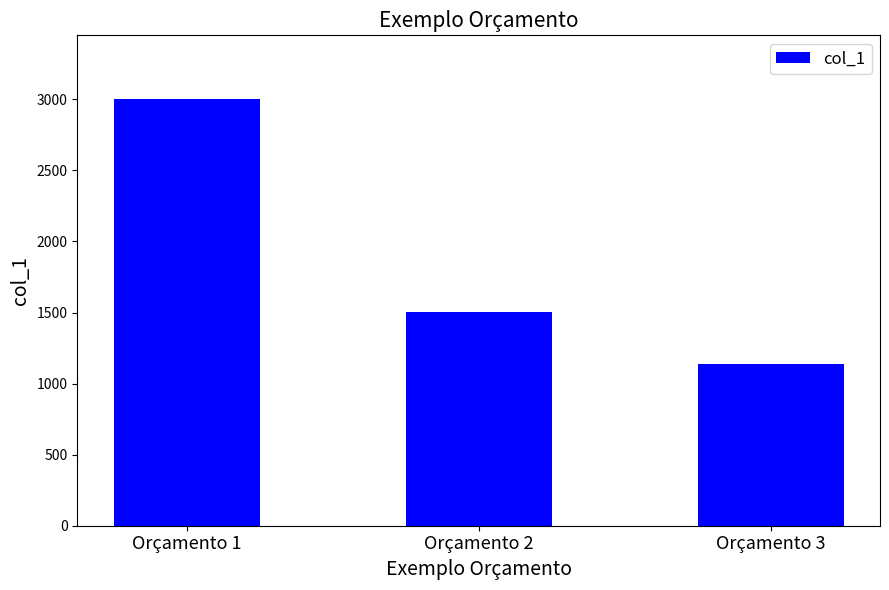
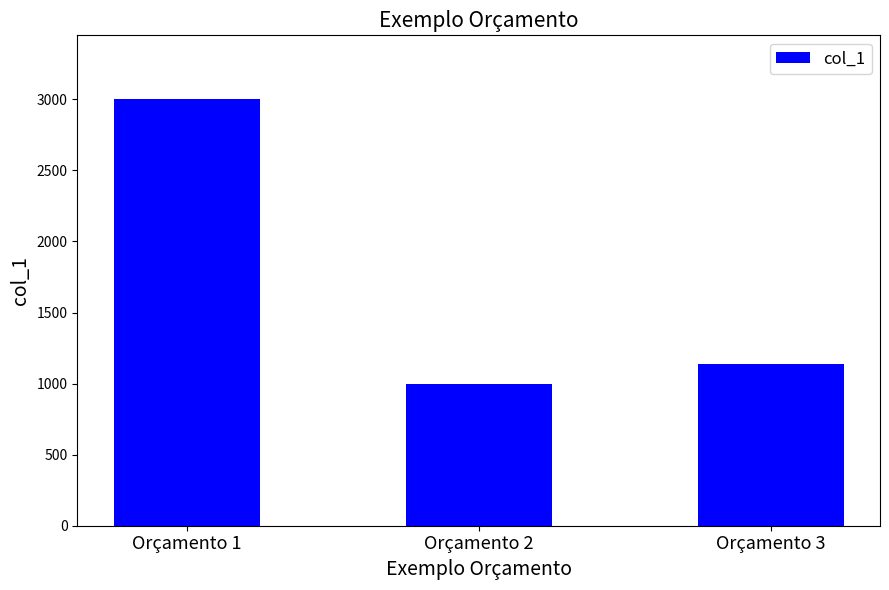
  {
    "Orçamento 1": 3000,
-   "Orçamento 2": 1500,
+   "Orçamento 2": 1000,
    "Orçamento 3": 1140
  }
